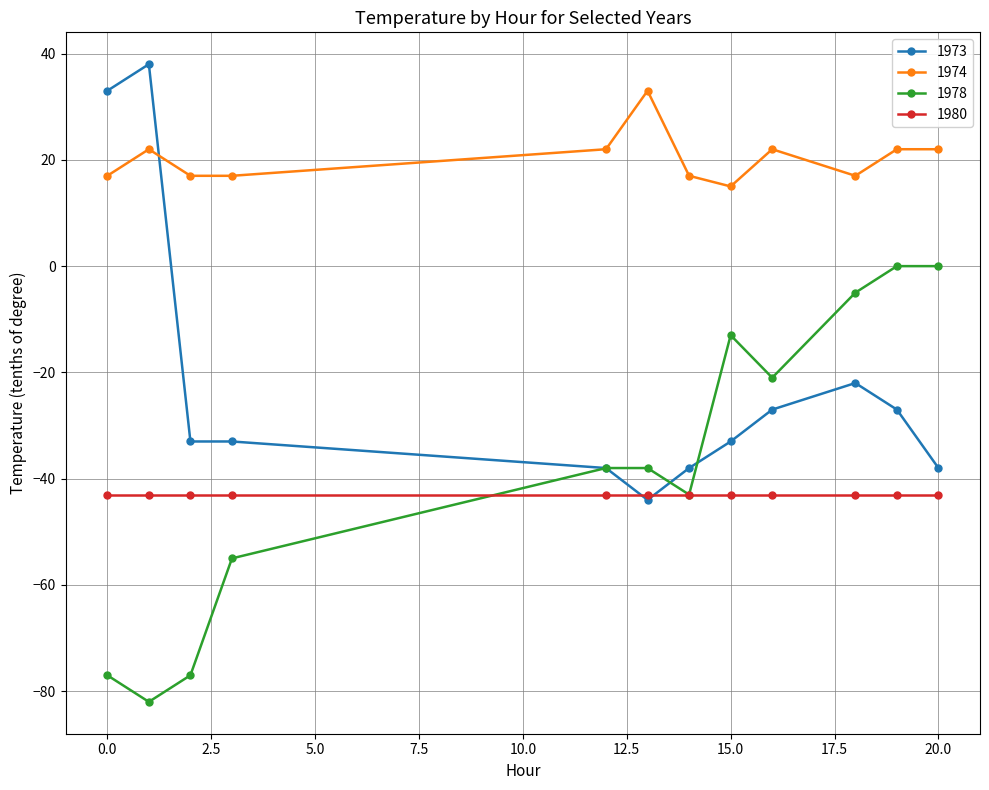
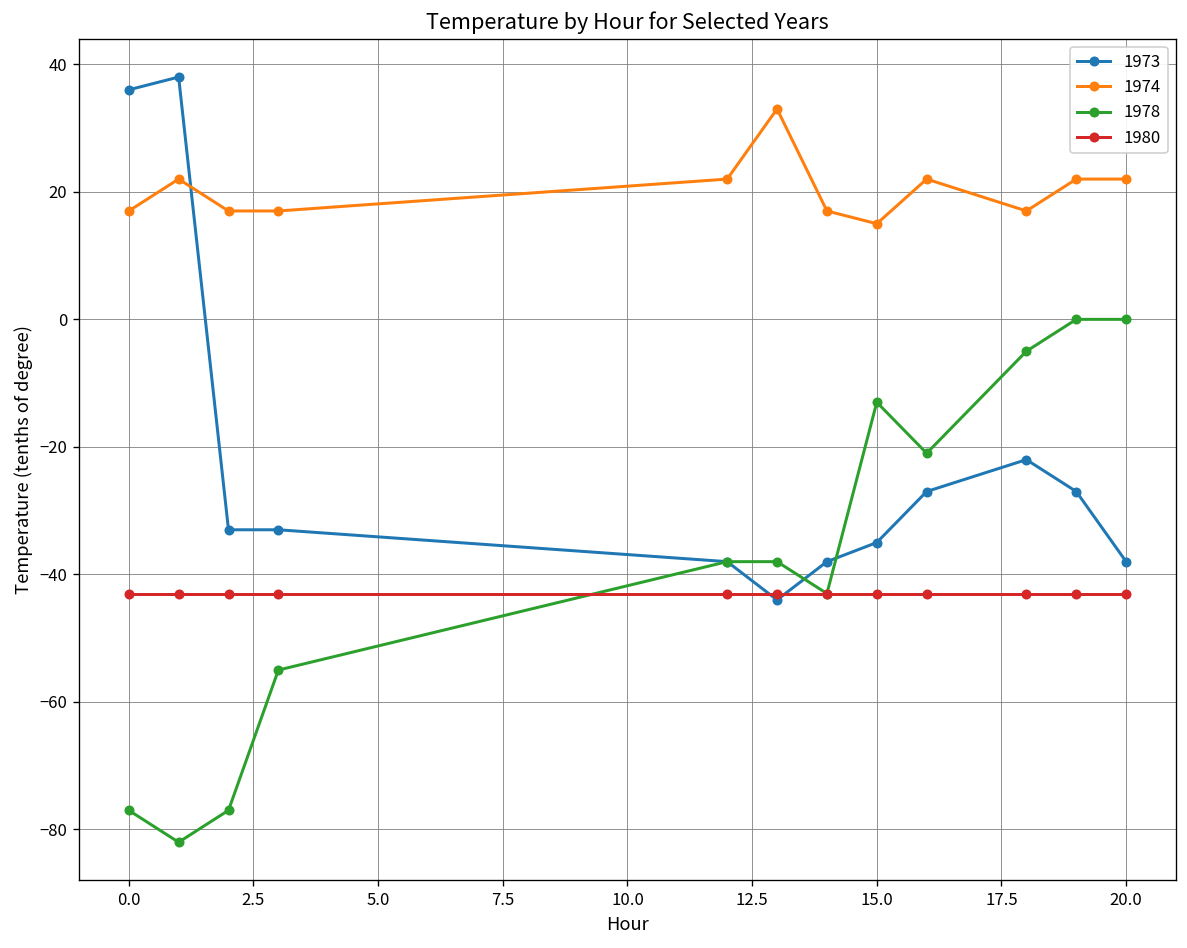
  {
    "1973": {
-     "0.0": 33,
-     "15.0": -33,
+     "0.0": 36,
+     "15.0": -35,
      "20.0": -38
    },
    "1974": {
      "0.0": 17,
      "15.0": 15,
      "20.0": 22
    },
    "1978": {
      "0.0": -77,
      "15.0": -13,
      "20.0": 0
    },
    "1980": {
      "0.0": -43,
      "15.0": -43,
      "20.0": -43
    }
  }
